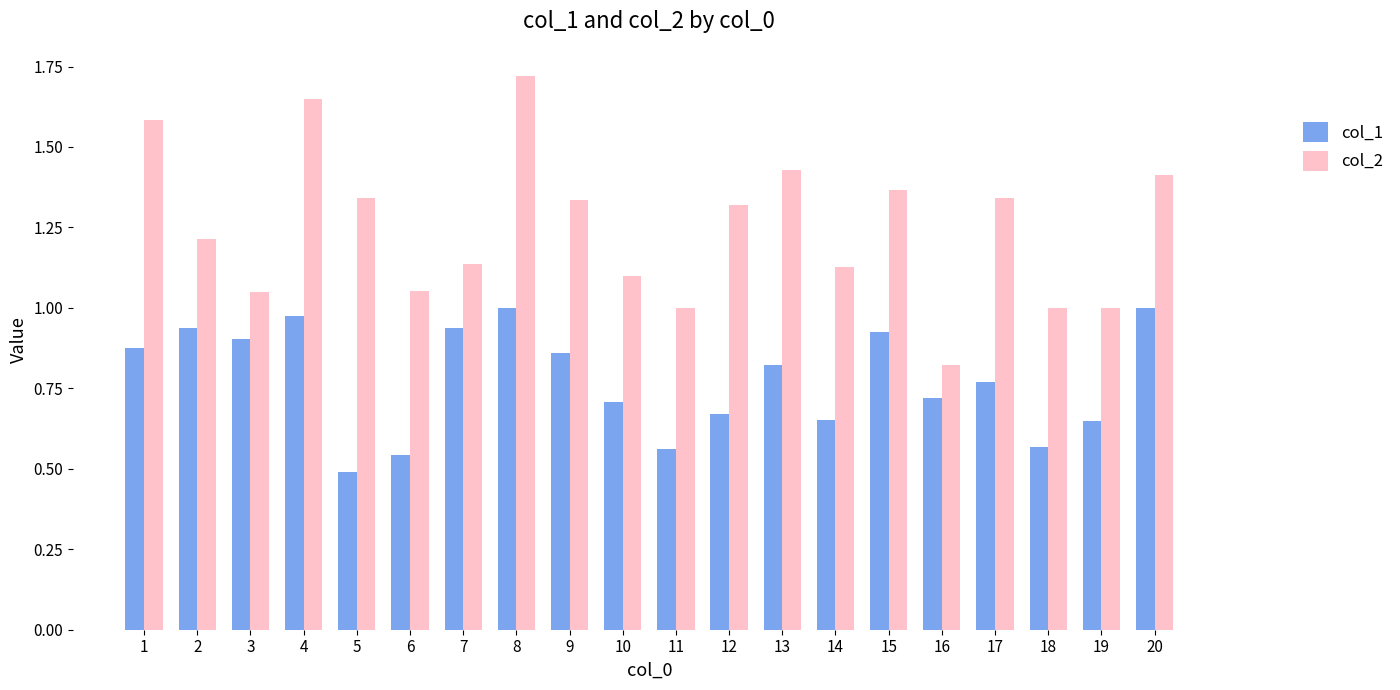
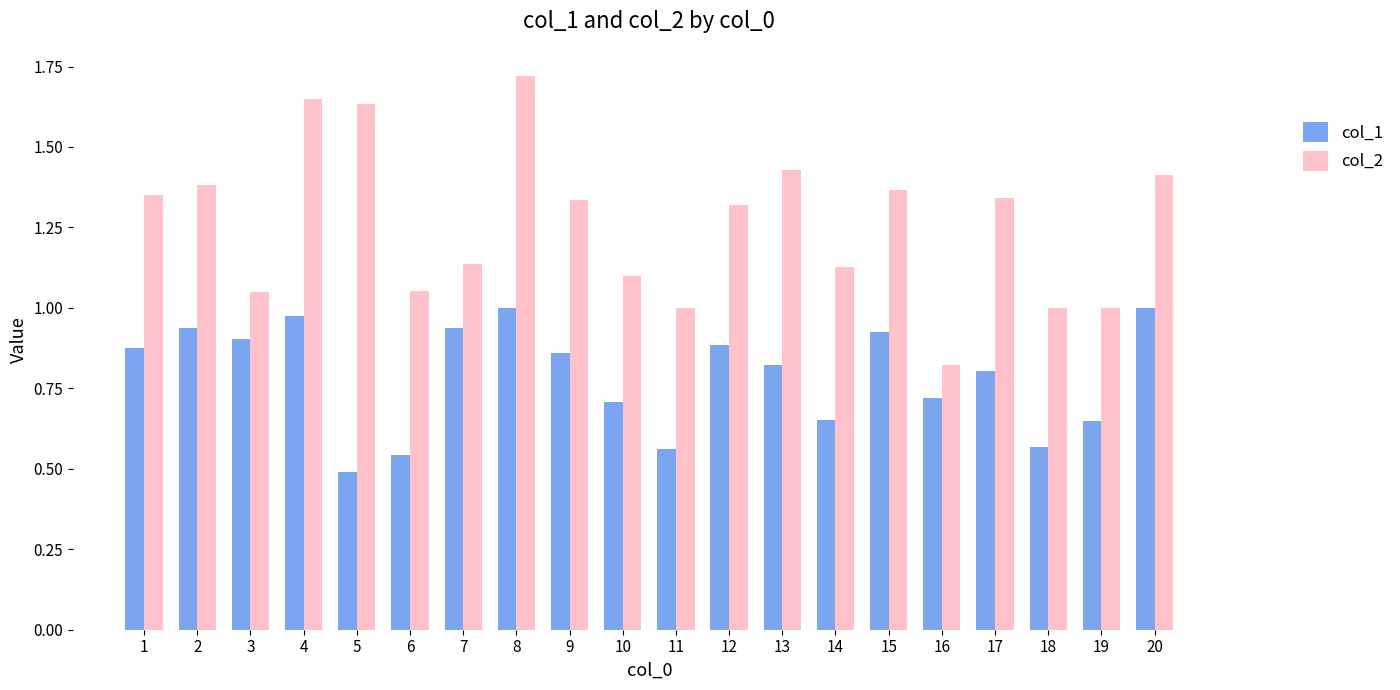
  {
    "col_1": {
      "1": 0.87,
      "2": 0.94,
      "3": 0.90,
      "4": 0.98,
      "5": 0.49,
      "6": 0.54,
      "7": 0.94,
      "8": 1.00,
      "9": 0.86,
      "10": 0.71,
      "11": 0.56,
-     "12": 0.67,
+     "12": 0.89,
      "13": 0.82,
      "14": 0.65,
      "15": 0.92,
      "16": 0.72,
-     "17": 0.77,
+     "17": 0.80,
      "18": 0.57,
      "19": 0.65,
      "20": 1.00
    },
    "col_2": {
-     "1": 1.58,
-     "2": 1.22,
+     "1": 1.35,
+     "2": 1.38,
      "3": 1.05,
      "4": 1.65,
-     "5": 1.34,
+     "5": 1.64,
      "6": 1.05,
      "7": 1.14,
      "8": 1.72,
      "9": 1.34,
      "10": 1.10,
      "11": 1.00,
      "12": 1.32,
      "13": 1.43,
      "14": 1.13,
      "15": 1.37,
      "16": 0.82,
      "17": 1.34,
      "18": 1.00,
      "19": 1.00,
      "20": 1.41
    }
  }
